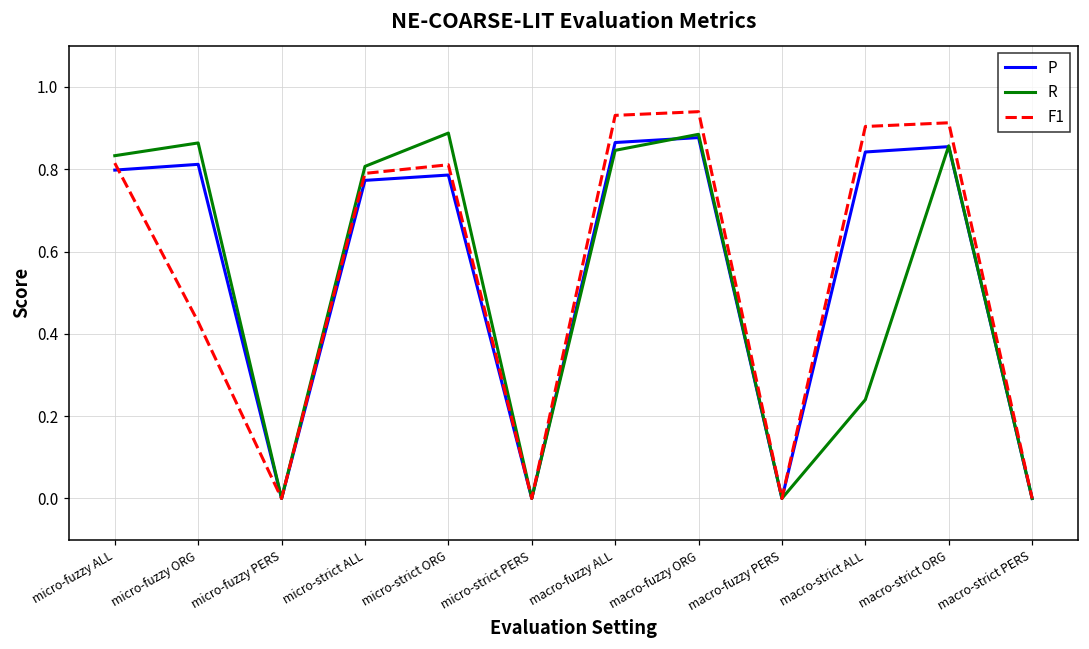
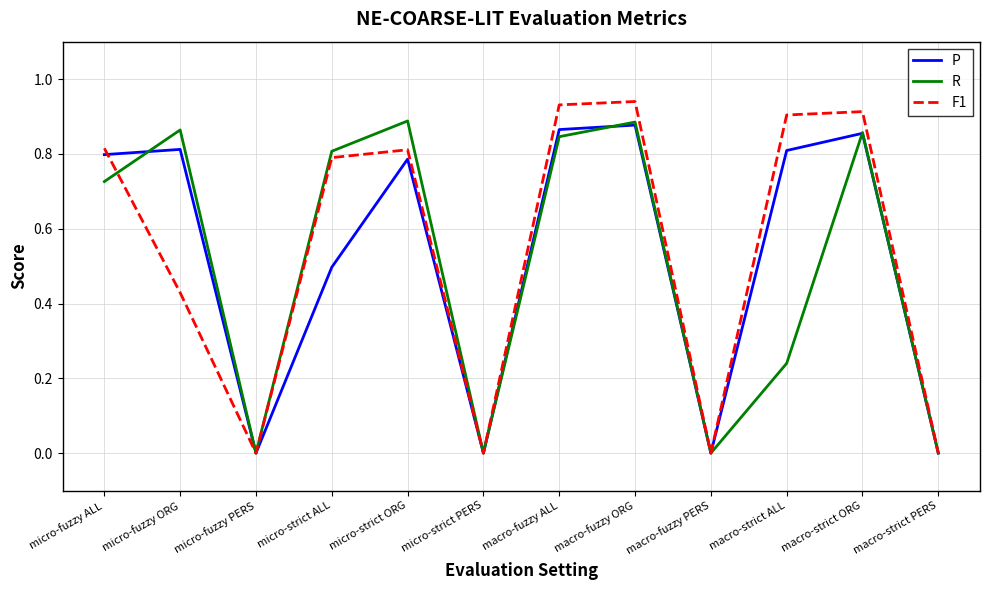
  {
    "P": {
      "micro-fuzzy ALL": 0.80,
      "micro-fuzzy ORG": 0.81,
-     "micro-strict ALL": 0.77,
+     "micro-strict ALL": 0.50,
      "micro-strict ORG": 0.79,
      "macro-fuzzy ALL": 0.87,
      "macro-fuzzy ORG": 0.88,
-     "macro-strict ALL": 0.84
+     "macro-strict ALL": 0.81
    },
    "R": {
-     "micro-fuzzy ALL": 0.83,
+     "micro-fuzzy ALL": 0.73,
      "micro-fuzzy ORG": 0.86,
      "micro-strict ALL": 0.81,
      "micro-strict ORG": 0.89,
      "macro-fuzzy ALL": 0.85,
      "macro-fuzzy ORG": 0.89,
      "macro-strict ALL": 0.24
    },
    "F1": {
      "micro-fuzzy ALL": 0.82,
      "micro-fuzzy ORG": 0.43,
      "micro-strict ALL": 0.79,
      "micro-strict ORG": 0.81,
      "macro-fuzzy ALL": 0.93,
      "macro-fuzzy ORG": 0.94,
      "macro-strict ALL": 0.90,
      "macro-strict ORG": 0.91
    }
  }
